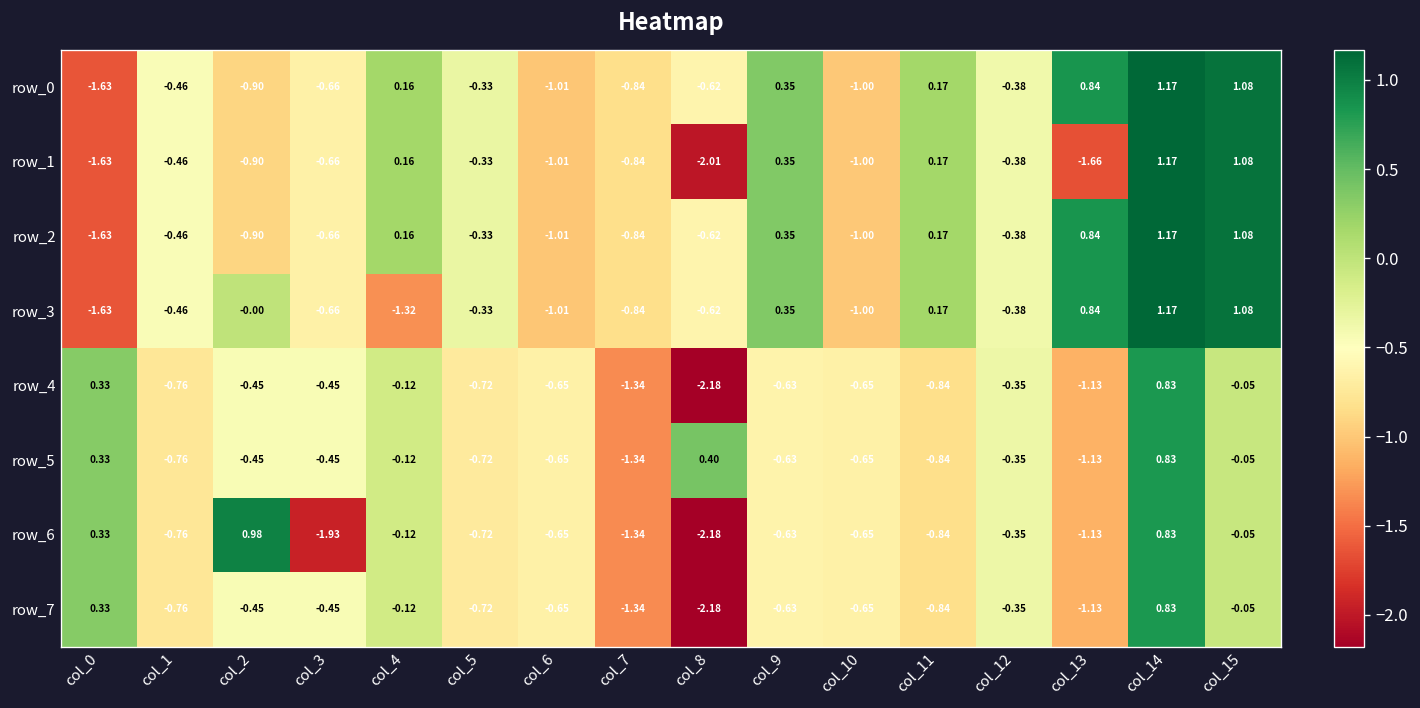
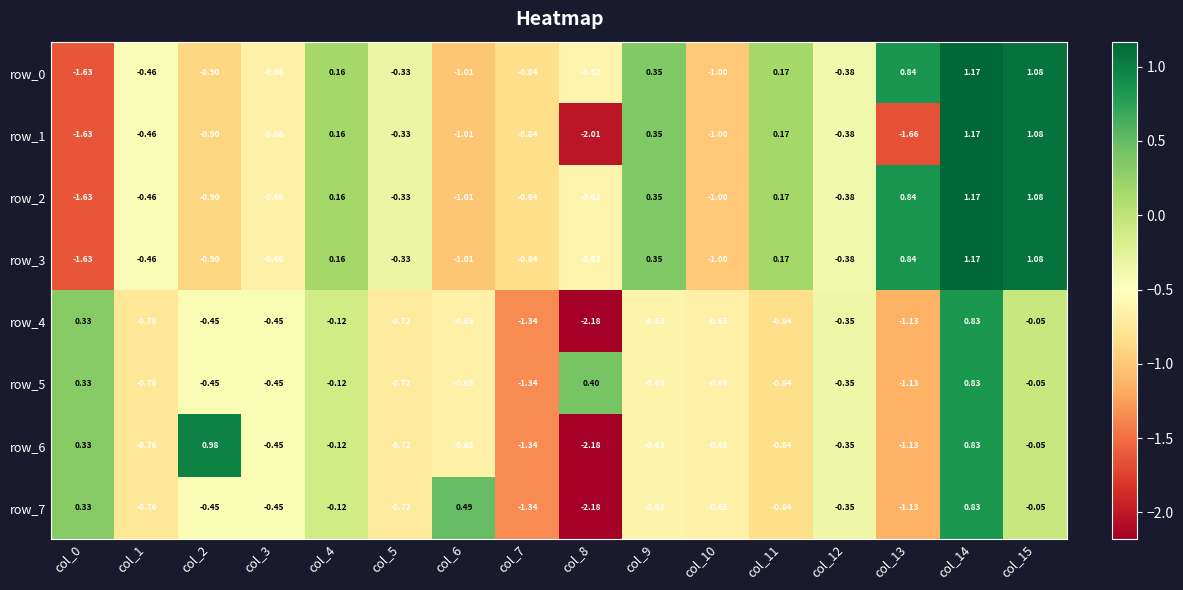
  {
    "row_0": {
      "col_0": -1.63,
      "col_1": -0.46,
      "col_2": -0.90,
      "col_3": -0.66,
      "col_4": 0.16,
      "col_5": -0.33,
      "col_6": -1.01,
      "col_7": -0.84,
      "col_8": -0.62,
      "col_9": 0.35,
      "col_10": -1.00,
      "col_11": 0.17,
      "col_12": -0.38,
      "col_13": 0.84,
      "col_14": 1.17,
      "col_15": 1.08
    },
    "row_1": {
      "col_0": -1.63,
      "col_1": -0.46,
      "col_2": -0.90,
      "col_3": -0.66,
      "col_4": 0.16,
      "col_5": -0.33,
      "col_6": -1.01,
      "col_7": -0.84,
      "col_8": -2.01,
      "col_9": 0.35,
      "col_10": -1.00,
      "col_11": 0.17,
      "col_12": -0.38,
      "col_13": -1.66,
      "col_14": 1.17,
      "col_15": 1.08
    },
    "row_2": {
      "col_0": -1.63,
      "col_1": -0.46,
      "col_2": -0.90,
      "col_3": -0.66,
      "col_4": 0.16,
      "col_5": -0.33,
      "col_6": -1.01,
      "col_7": -0.84,
      "col_8": -0.62,
      "col_9": 0.35,
      "col_10": -1.00,
      "col_11": 0.17,
      "col_12": -0.38,
      "col_13": 0.84,
      "col_14": 1.17,
      "col_15": 1.08
    },
    "row_3": {
      "col_0": -1.63,
      "col_1": -0.46,
-     "col_2": -0.00,
+     "col_2": -0.90,
      "col_3": -0.66,
-     "col_4": -1.32,
+     "col_4": 0.16,
      "col_5": -0.33,
      "col_6": -1.01,
      "col_7": -0.84,
      "col_8": -0.62,
      "col_9": 0.35,
      "col_10": -1.00,
      "col_11": 0.17,
      "col_12": -0.38,
      "col_13": 0.84,
      "col_14": 1.17,
      "col_15": 1.08
    },
    "row_4": {
      "col_0": 0.33,
      "col_1": -0.76,
      "col_2": -0.45,
      "col_3": -0.45,
      "col_4": -0.12,
      "col_5": -0.72,
      "col_6": -0.65,
      "col_7": -1.34,
      "col_8": -2.18,
      "col_9": -0.63,
      "col_10": -0.65,
      "col_11": -0.84,
      "col_12": -0.35,
      "col_13": -1.13,
      "col_14": 0.83,
      "col_15": -0.05
    },
    "row_5": {
      "col_0": 0.33,
      "col_1": -0.76,
      "col_2": -0.45,
      "col_3": -0.45,
      "col_4": -0.12,
      "col_5": -0.72,
      "col_6": -0.65,
      "col_7": -1.34,
      "col_8": 0.40,
      "col_9": -0.63,
      "col_10": -0.65,
      "col_11": -0.84,
      "col_12": -0.35,
      "col_13": -1.13,
      "col_14": 0.83,
      "col_15": -0.05
    },
    "row_6": {
      "col_0": 0.33,
      "col_1": -0.76,
      "col_2": 0.98,
-     "col_3": -1.93,
+     "col_3": -0.45,
      "col_4": -0.12,
      "col_5": -0.72,
      "col_6": -0.65,
      "col_7": -1.34,
      "col_8": -2.18,
      "col_9": -0.63,
      "col_10": -0.65,
      "col_11": -0.84,
      "col_12": -0.35,
      "col_13": -1.13,
      "col_14": 0.83,
      "col_15": -0.05
    },
    "row_7": {
      "col_0": 0.33,
      "col_1": -0.76,
      "col_2": -0.45,
      "col_3": -0.45,
      "col_4": -0.12,
      "col_5": -0.72,
-     "col_6": -0.65,
+     "col_6": 0.49,
      "col_7": -1.34,
      "col_8": -2.18,
      "col_9": -0.63,
      "col_10": -0.65,
      "col_11": -0.84,
      "col_12": -0.35,
      "col_13": -1.13,
      "col_14": 0.83,
      "col_15": -0.05
    }
  }
